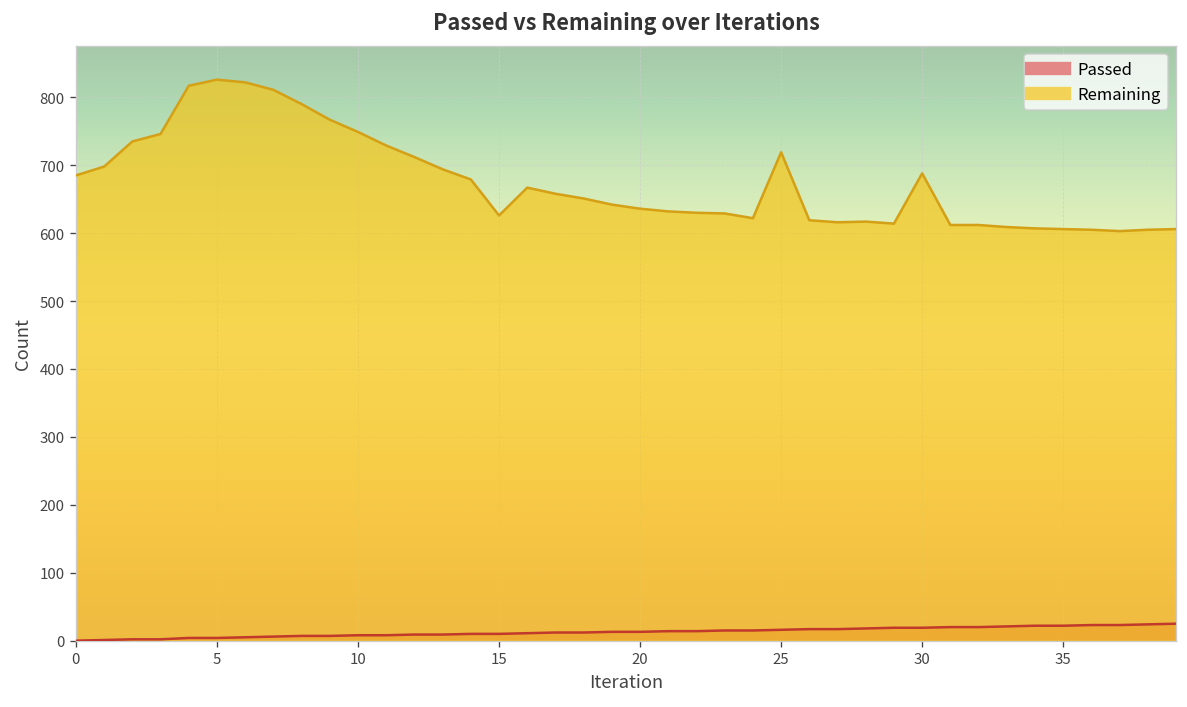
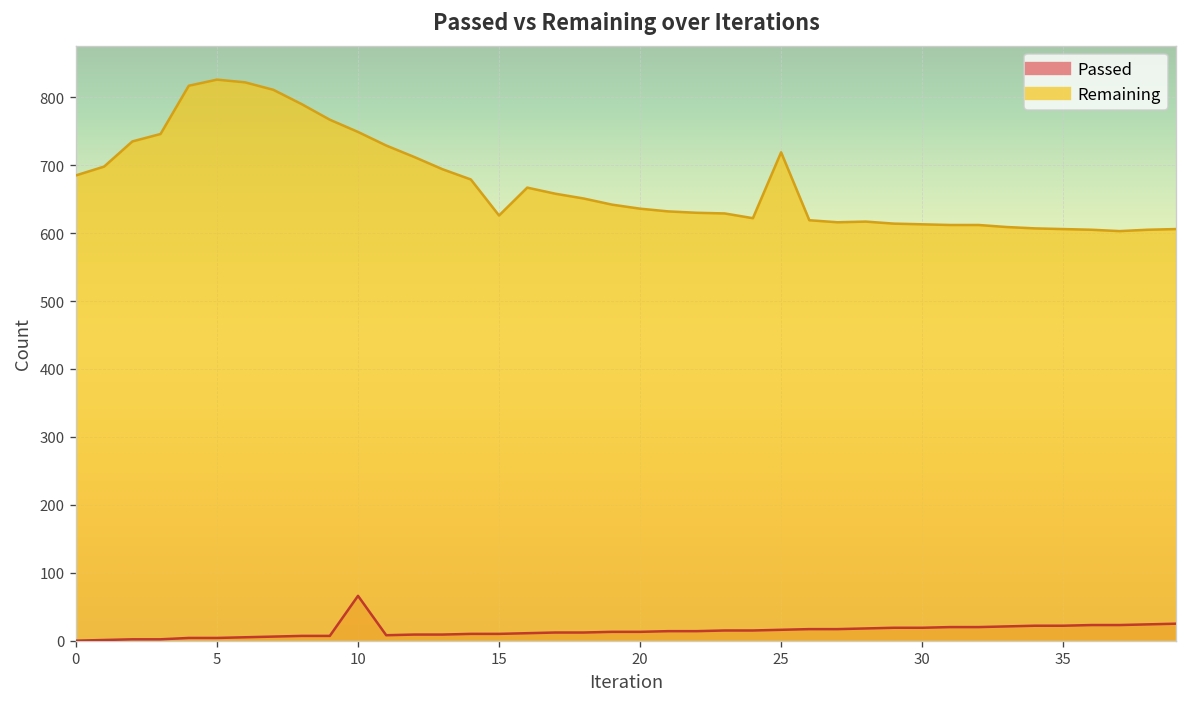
  {
    "Passed": {
      "0": 0,
      "5": 0,
-     "10": 10,
+     "10": 70,
      "15": 10,
      "20": 10,
      "25": 20,
      "30": 20,
      "35": 20
    },
    "Remaining": {
      "0": 690,
      "5": 830,
      "10": 750,
      "15": 630,
      "20": 640,
      "25": 720,
-     "30": 690,
+     "30": 610,
      "35": 610
    }
  }
